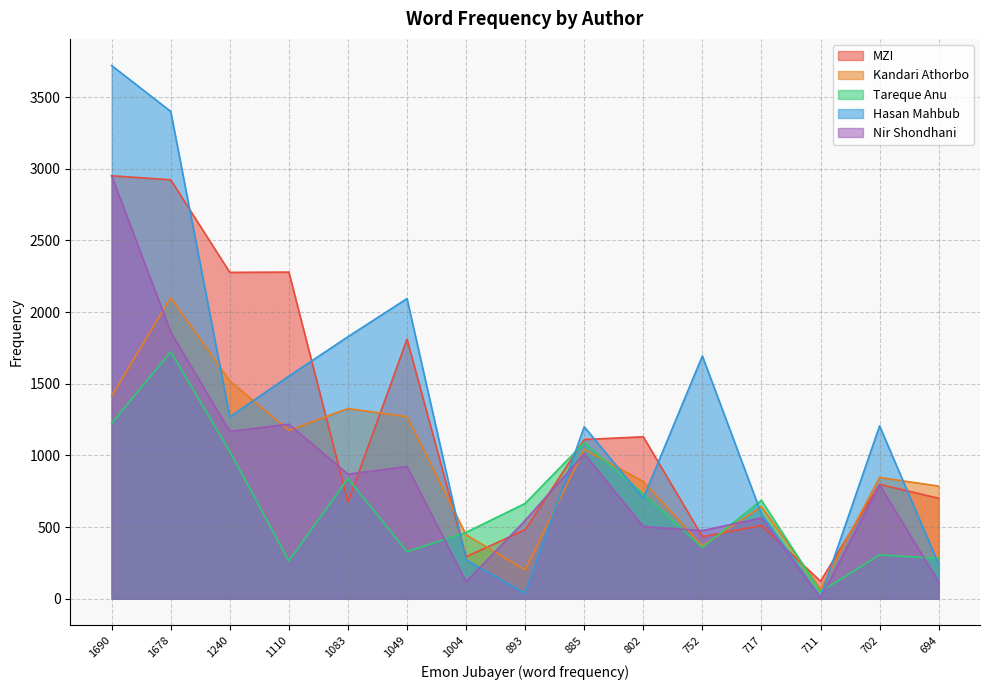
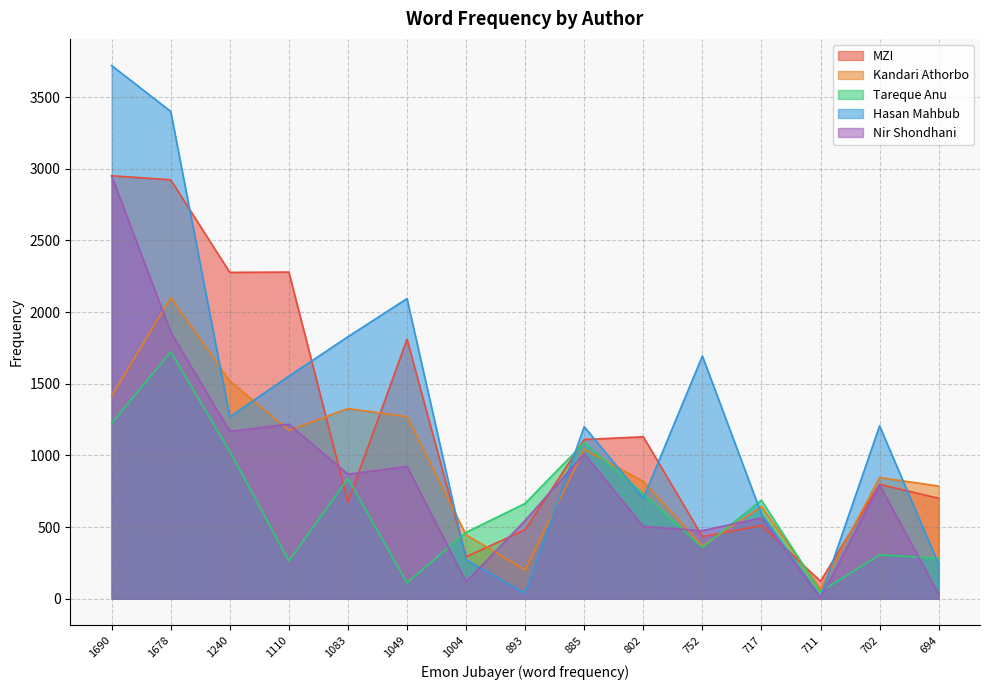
  {
    "Tareque Anu": {
      "1690": 1220,
      "1678": 1720,
      "1240": 1030,
      "1110": 260,
      "1083": 840,
-     "1049": 330,
+     "1049": 110,
      "893": 670,
      "885": 1090,
      "802": 730,
      "717": 690,
      "711": 50,
      "702": 310,
      "694": 280
    },
    "Hasan Mahbub": {
      "1690": 3720,
      "1678": 3400,
      "1240": 1270,
      "1110": 1550,
      "1083": 1830,
      "1049": 2090,
      "1004": 270,
      "893": 40,
      "885": 1200,
      "802": 700,
      "752": 1690,
      "717": 590,
      "702": 1210,
      "694": 240
    },
    "Nir Shondhani": {
      "1678": 1860,
      "1240": 1170,
      "1110": 1220,
      "1083": 870,
      "1049": 920,
      "1004": 120,
      "893": 550,
      "885": 1010,
      "802": 500,
      "752": 480,
      "717": 560,
-     "694": 120
+     "694": 30
    }
  }
